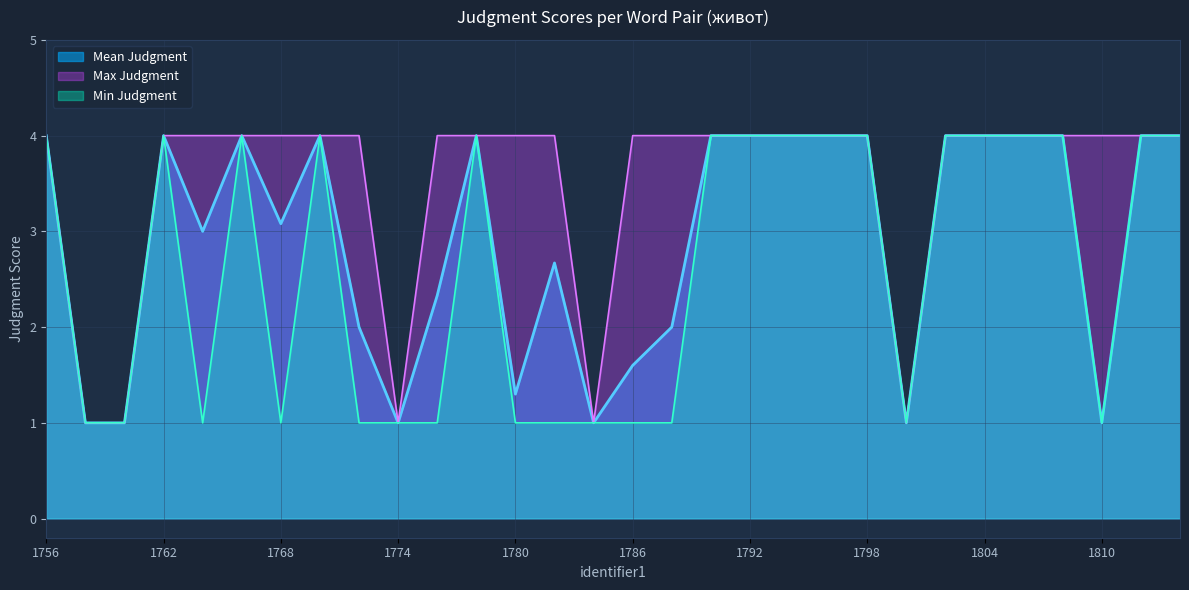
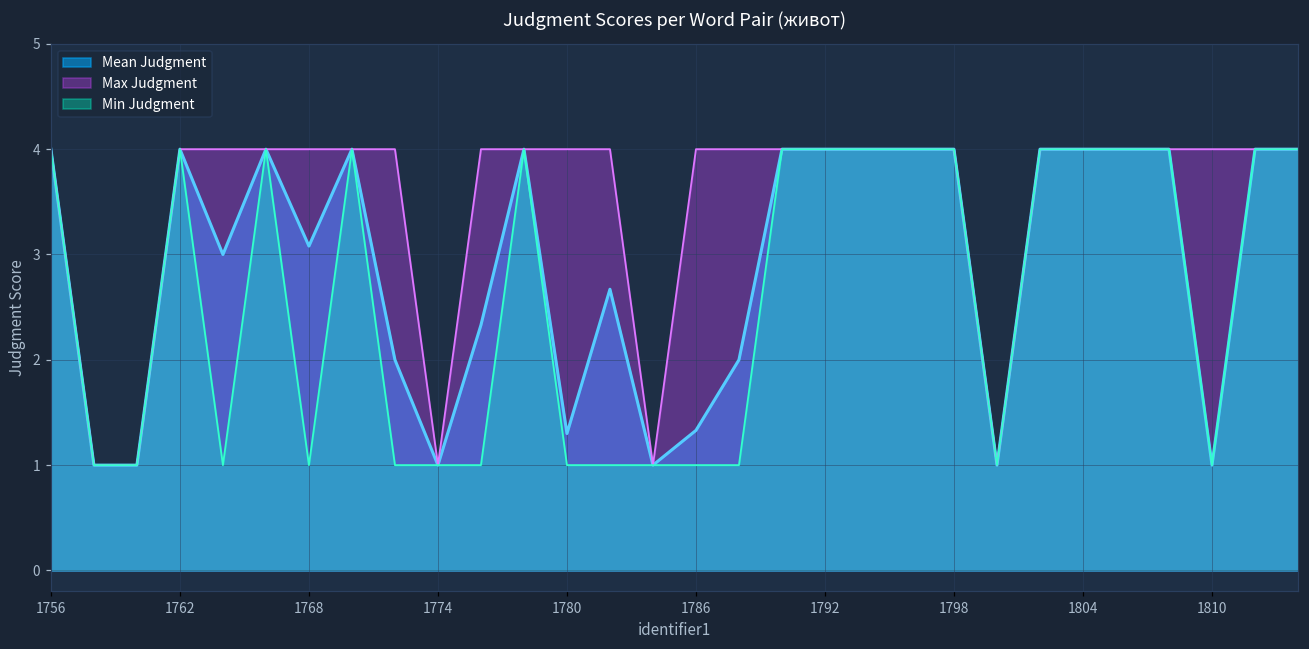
  {
    "Mean Judgment": {
      "1768": 3.1,
      "1780": 1.3,
-     "1786": 1.6
+     "1786": 1.3
    },
    "Max Judgment": {
      "1768": 4.0,
      "1780": 4.0,
      "1786": 4.0,
      "1810": 4.0
    },
    "Min Judgment": {
      "1768": 1.0,
      "1780": 1.0,
      "1786": 1.0
    }
  }
